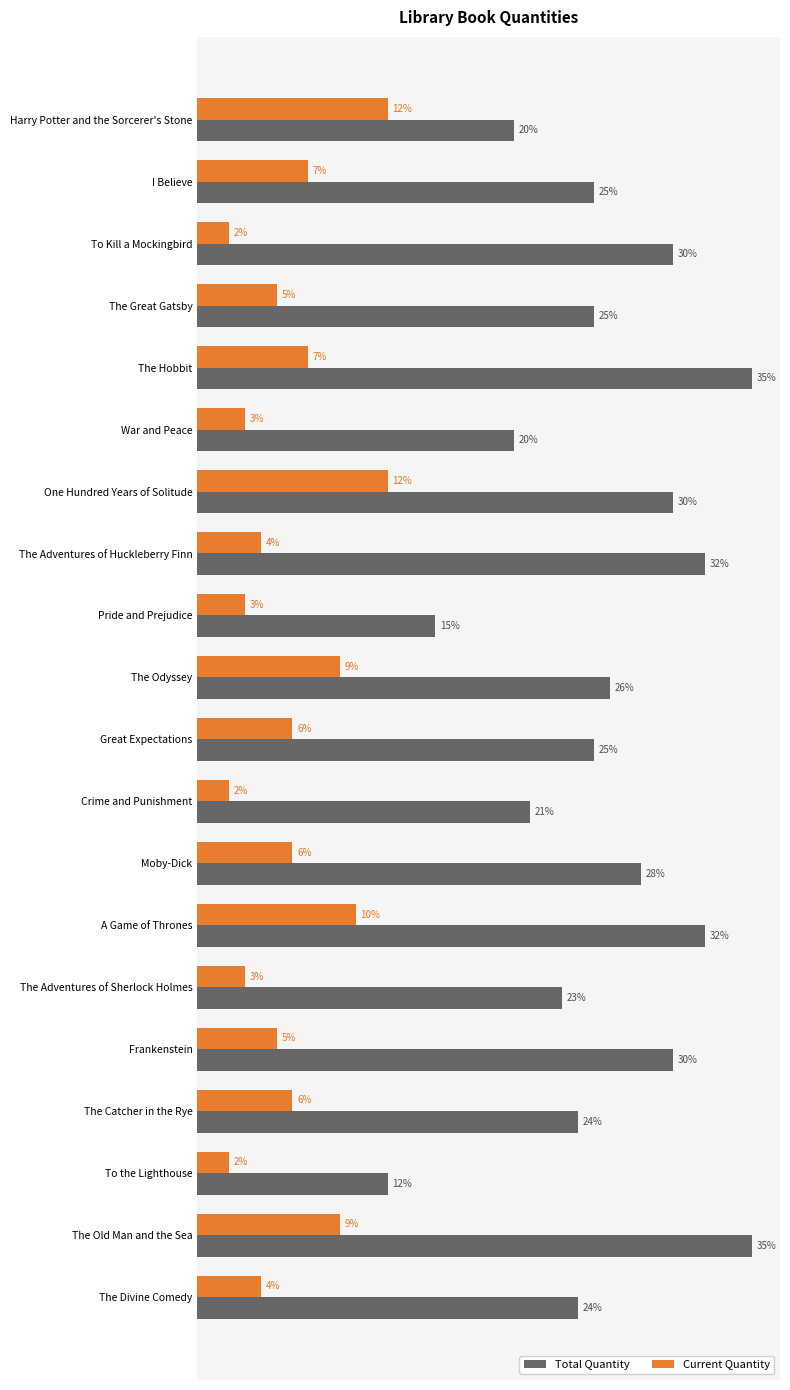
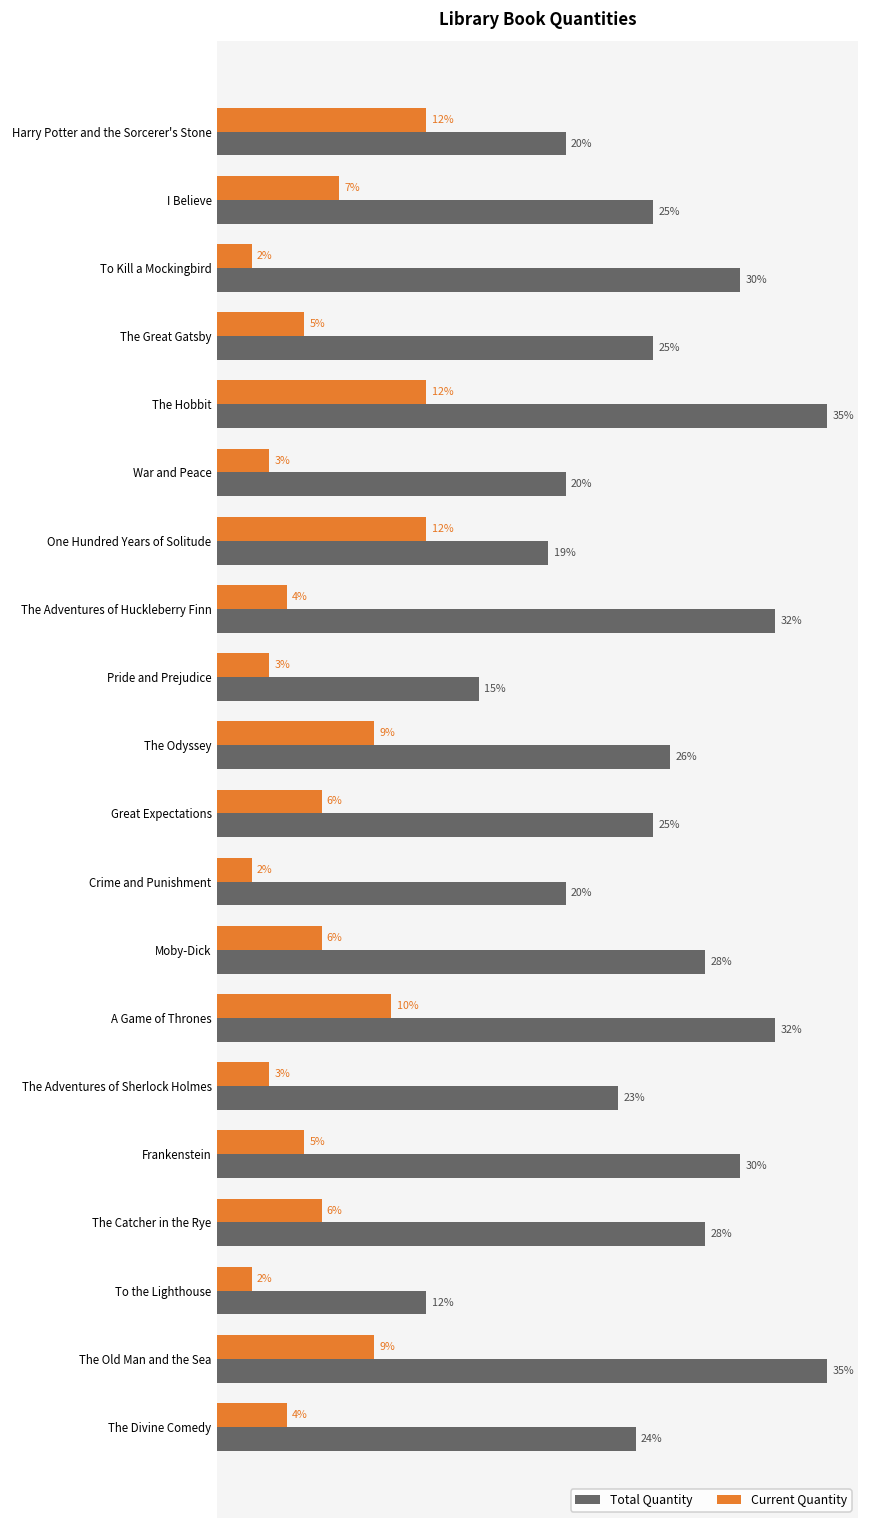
  {
    "Total Quantity": {
      "Harry Potter and the Sorcerer's Stone": "20%",
      "I Believe": "25%",
      "To Kill a Mockingbird": "30%",
      "The Great Gatsby": "25%",
      "The Hobbit": "35%",
      "War and Peace": "20%",
-     "One Hundred Years of Solitude": "30%",
+     "One Hundred Years of Solitude": "19%",
      "The Adventures of Huckleberry Finn": "32%",
      "Pride and Prejudice": "15%",
      "The Odyssey": "26%",
      "Great Expectations": "25%",
-     "Crime and Punishment": "21%",
+     "Crime and Punishment": "20%",
      "Moby-Dick": "28%",
      "A Game of Thrones": "32%",
      "The Adventures of Sherlock Holmes": "23%",
      "Frankenstein": "30%",
-     "The Catcher in the Rye": "24%",
+     "The Catcher in the Rye": "28%",
      "To the Lighthouse": "12%",
      "The Old Man and the Sea": "35%",
      "The Divine Comedy": "24%"
    },
    "Current Quantity": {
      "Harry Potter and the Sorcerer's Stone": "12%",
      "I Believe": "7%",
      "To Kill a Mockingbird": "2%",
      "The Great Gatsby": "5%",
-     "The Hobbit": "7%",
+     "The Hobbit": "12%",
      "War and Peace": "3%",
      "One Hundred Years of Solitude": "12%",
      "The Adventures of Huckleberry Finn": "4%",
      "Pride and Prejudice": "3%",
      "The Odyssey": "9%",
      "Great Expectations": "6%",
      "Crime and Punishment": "2%",
      "Moby-Dick": "6%",
      "A Game of Thrones": "10%",
      "The Adventures of Sherlock Holmes": "3%",
      "Frankenstein": "5%",
      "The Catcher in the Rye": "6%",
      "To the Lighthouse": "2%",
      "The Old Man and the Sea": "9%",
      "The Divine Comedy": "4%"
    }
  }
